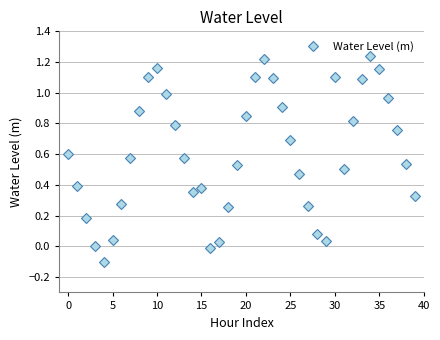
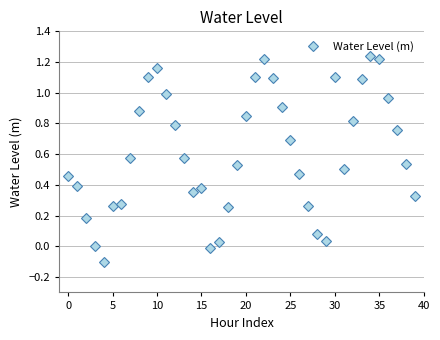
  {
-   "0": 0.60,
-   "5": 0.04,
+   "0": 0.46,
+   "5": 0.26,
    "10": 1.16,
    "15": 0.38,
    "20": 0.85,
    "25": 0.69,
    "30": 1.10,
-   "35": 1.16
+   "35": 1.22
  }
